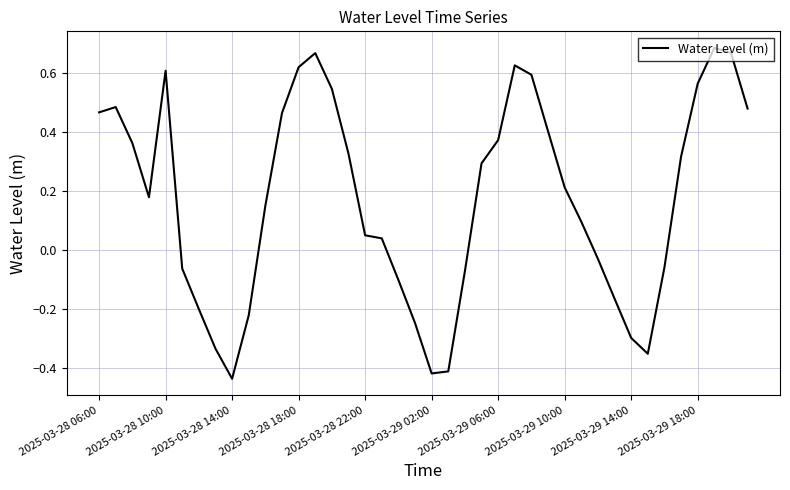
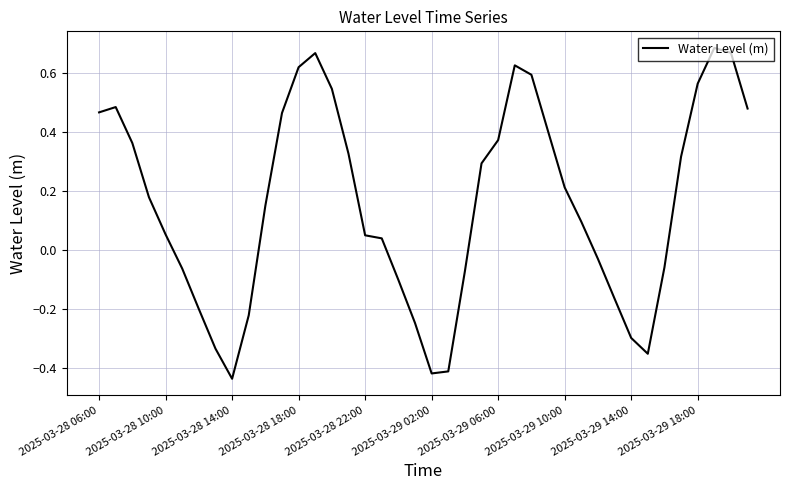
  {
    "2025-03-28 06:00": 0.47,
-   "2025-03-28 10:00": 0.61,
+   "2025-03-28 10:00": 0.05,
    "2025-03-28 14:00": -0.44,
    "2025-03-28 18:00": 0.62,
    "2025-03-28 22:00": 0.05,
    "2025-03-29 02:00": -0.42,
    "2025-03-29 06:00": 0.37,
    "2025-03-29 10:00": 0.21,
    "2025-03-29 14:00": -0.30,
    "2025-03-29 18:00": 0.56
  }
